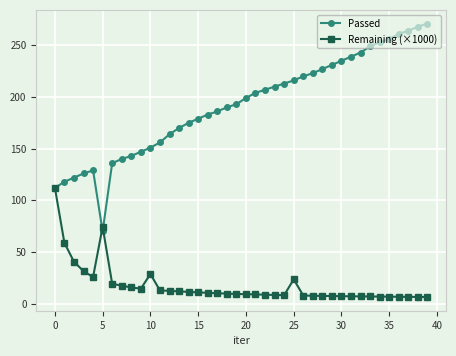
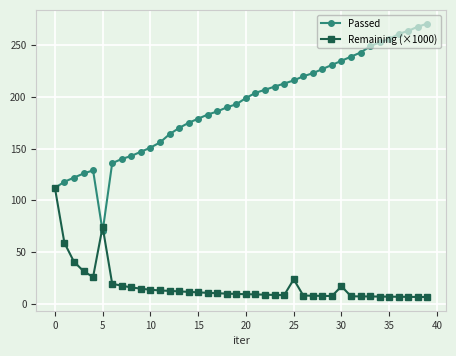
  {
    "Passed": {
      "5": 70,
      "10": 151,
      "15": 179,
      "20": 199,
      "25": 216,
      "30": 235
    },
    "Remaining (×1000)": {
      "5": 74,
-     "10": 29,
+     "10": 14,
      "15": 11,
      "20": 9,
      "25": 24,
-     "30": 7,
+     "30": 17,
      "35": 7
    }
  }
